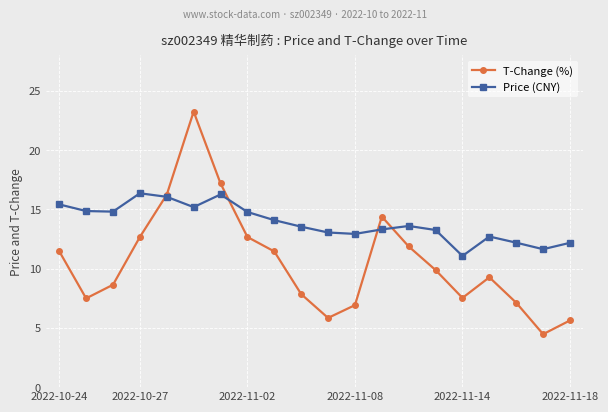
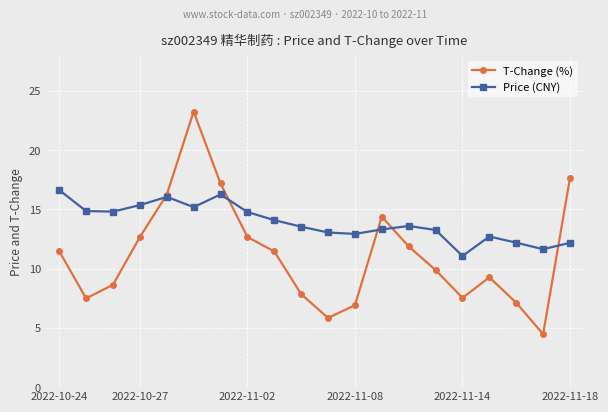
  {
    "T-Change (%)": {
      "2022-10-24": 11.5,
      "2022-10-27": 12.7,
      "2022-11-02": 12.7,
      "2022-11-08": 6.9,
      "2022-11-14": 7.5,
-     "2022-11-18": 5.6
+     "2022-11-18": 17.7
    },
    "Price (CNY)": {
-     "2022-10-24": 15.4,
-     "2022-10-27": 16.4,
+     "2022-10-24": 16.6,
+     "2022-10-27": 15.4,
      "2022-11-02": 14.8,
      "2022-11-08": 12.9,
      "2022-11-14": 11.1,
      "2022-11-18": 12.2
    }
  }
